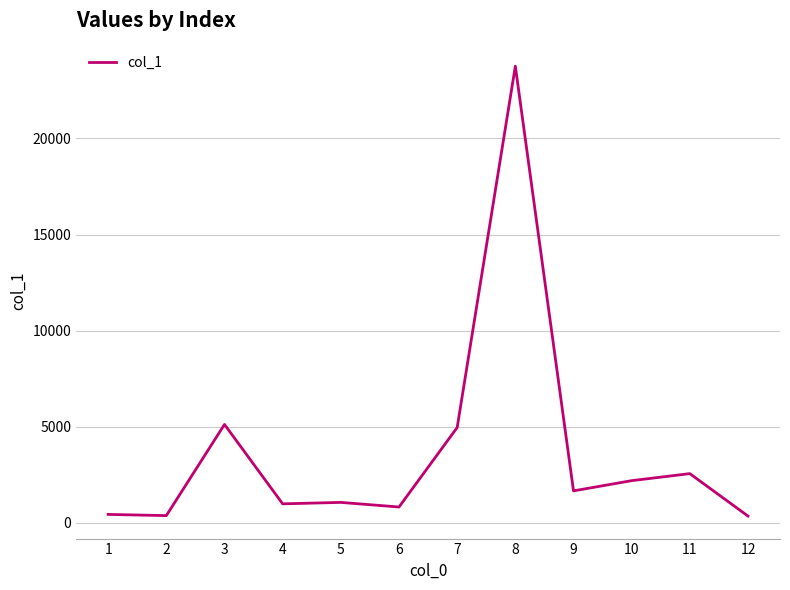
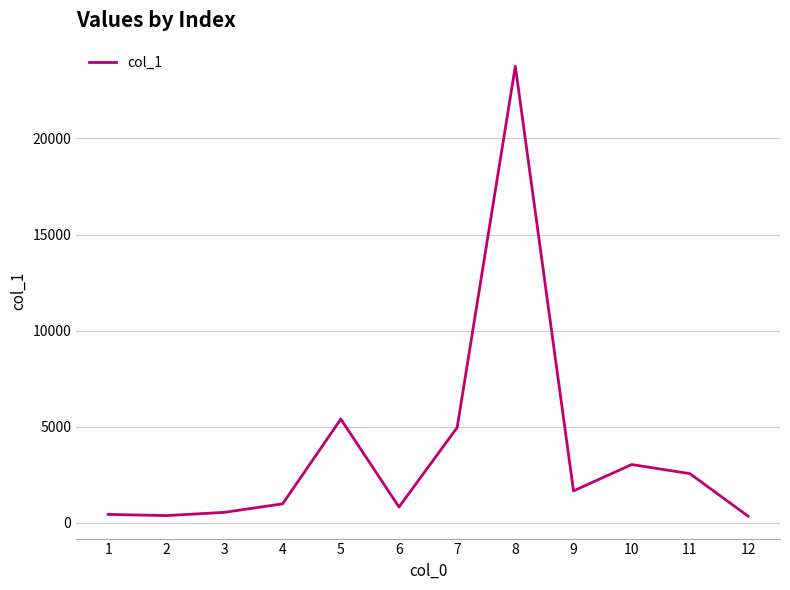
  {
    "1": 400,
    "2": 400,
-   "3": 5100,
+   "3": 600,
    "4": 1000,
-   "5": 1100,
+   "5": 5400,
    "6": 800,
    "7": 5000,
    "8": 23800,
    "9": 1700,
-   "10": 2200,
+   "10": 3000,
    "11": 2600,
    "12": 400
  }
